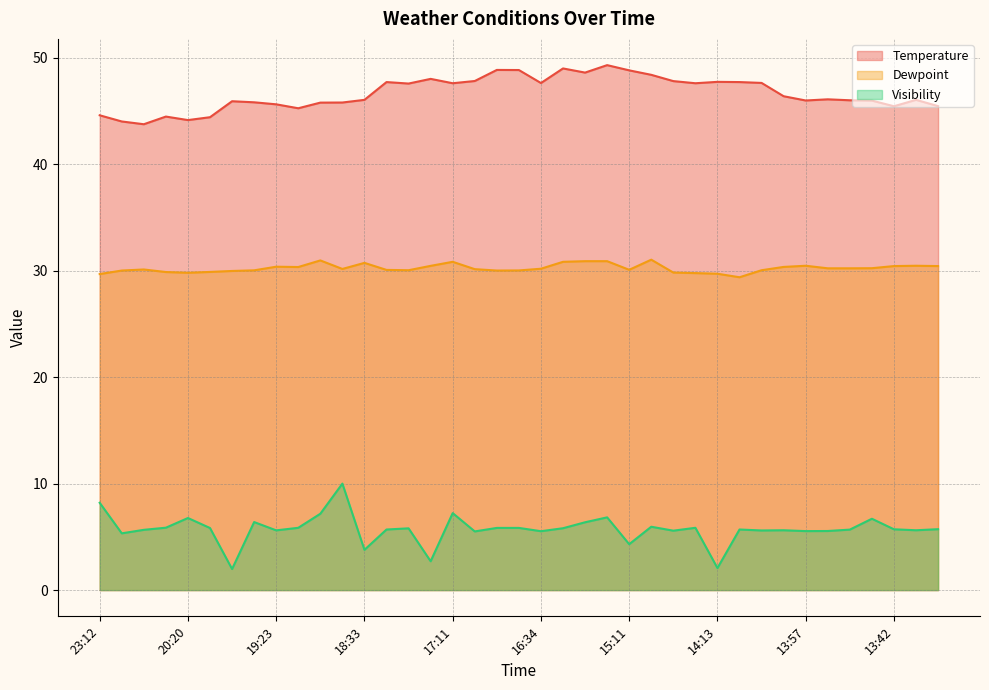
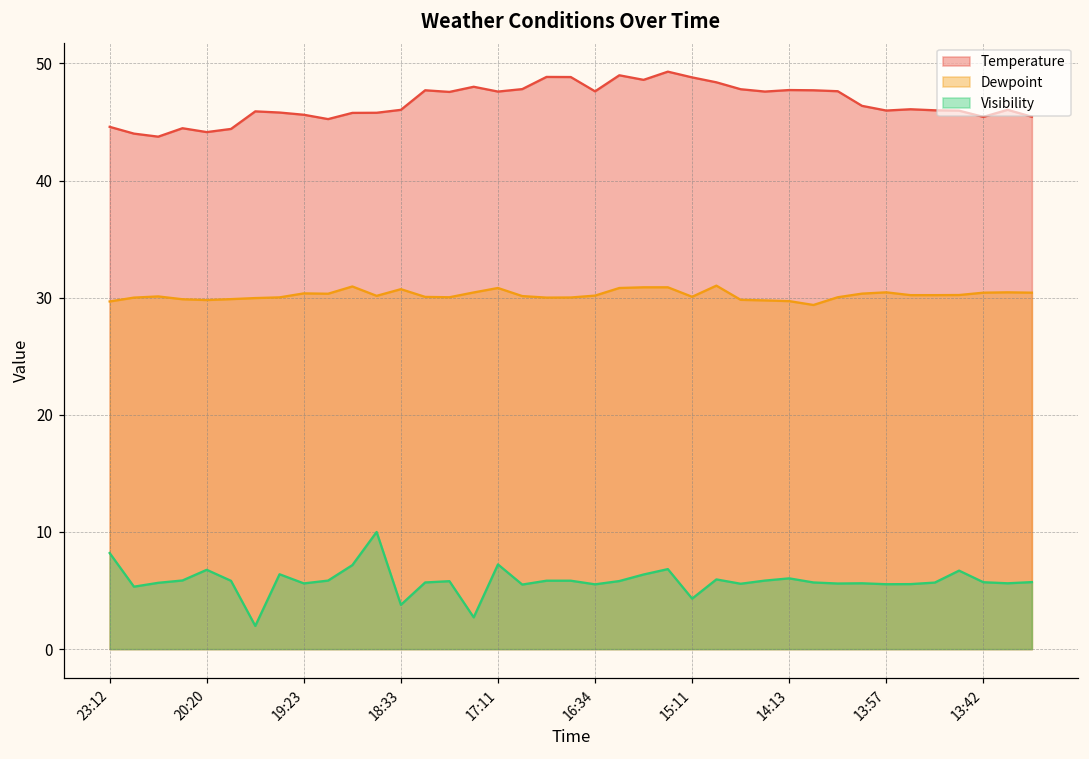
  {
    "Visibility": {
      "23:12": 8.2,
      "20:20": 6.8,
      "19:23": 5.6,
      "18:33": 3.8,
      "17:11": 7.2,
      "16:34": 5.5,
      "15:11": 4.3,
-     "14:13": 2.1
+     "14:13": 6.0
    }
  }
